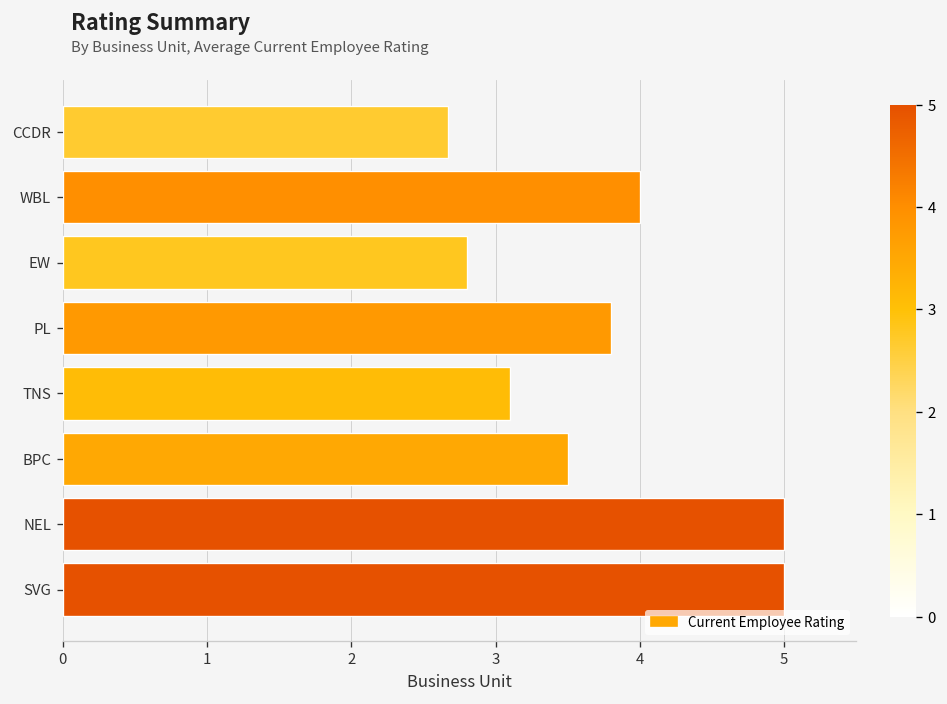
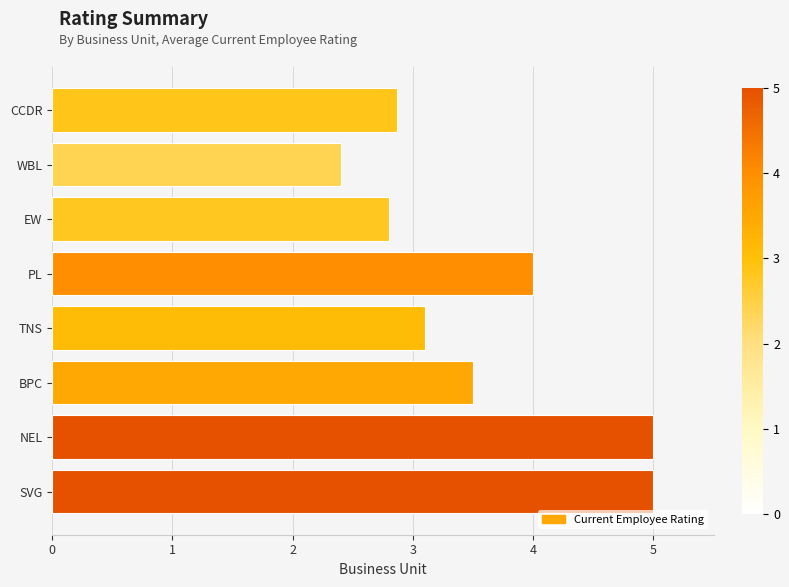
  {
-   "CCDR": 2.67,
-   "WBL": 4.0,
+   "CCDR": 2.87,
+   "WBL": 2.4,
    "EW": 2.80,
-   "PL": 3.8,
+   "PL": 4.0,
    "TNS": 3.10,
    "BPC": 3.50,
    "NEL": 5.00,
    "SVG": 5.00
  }
